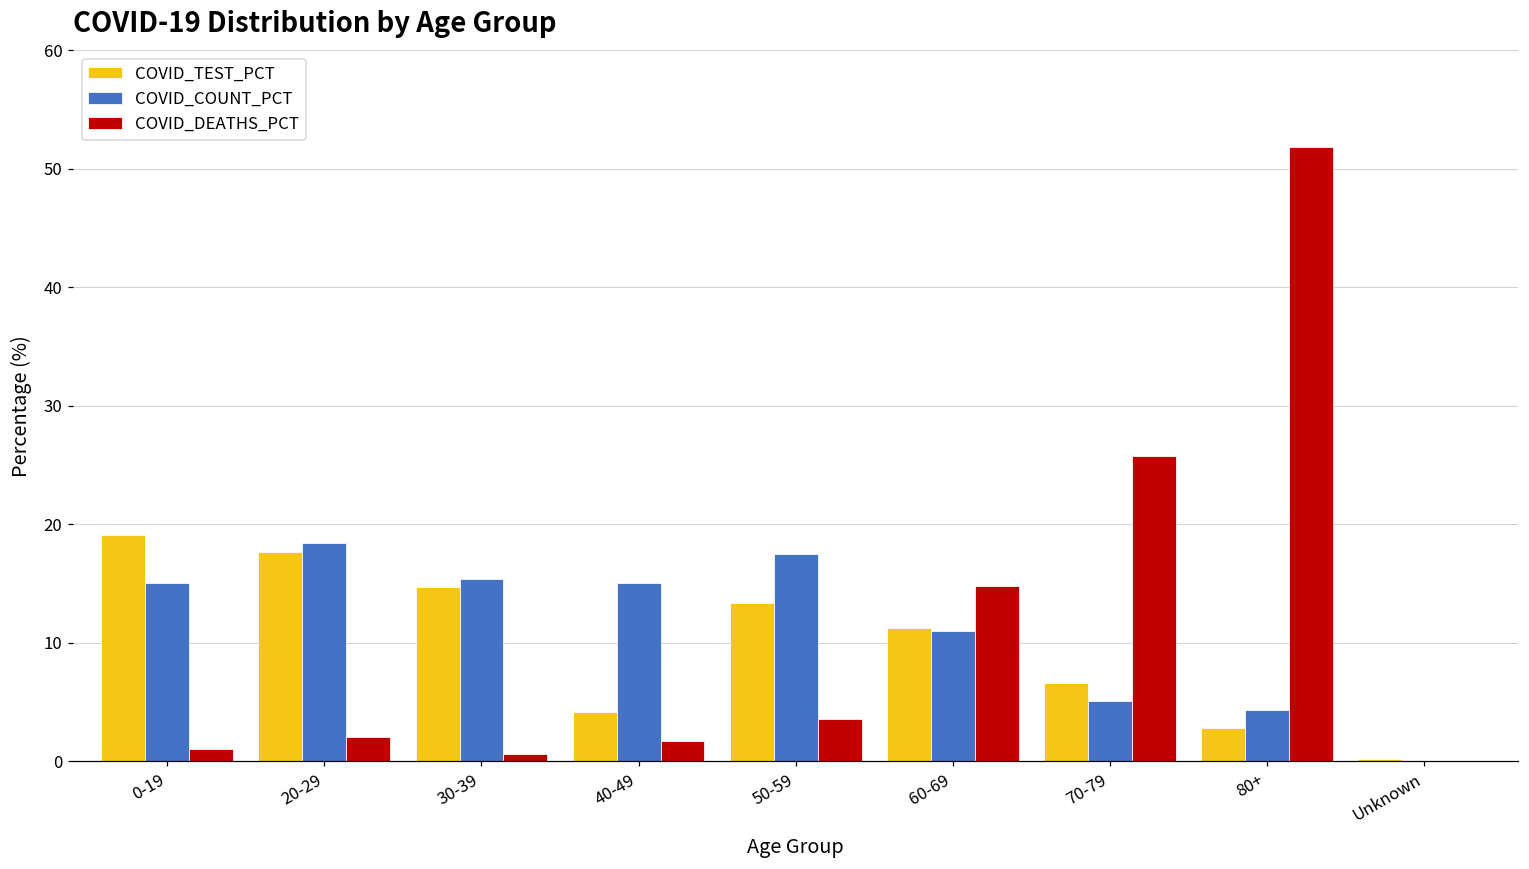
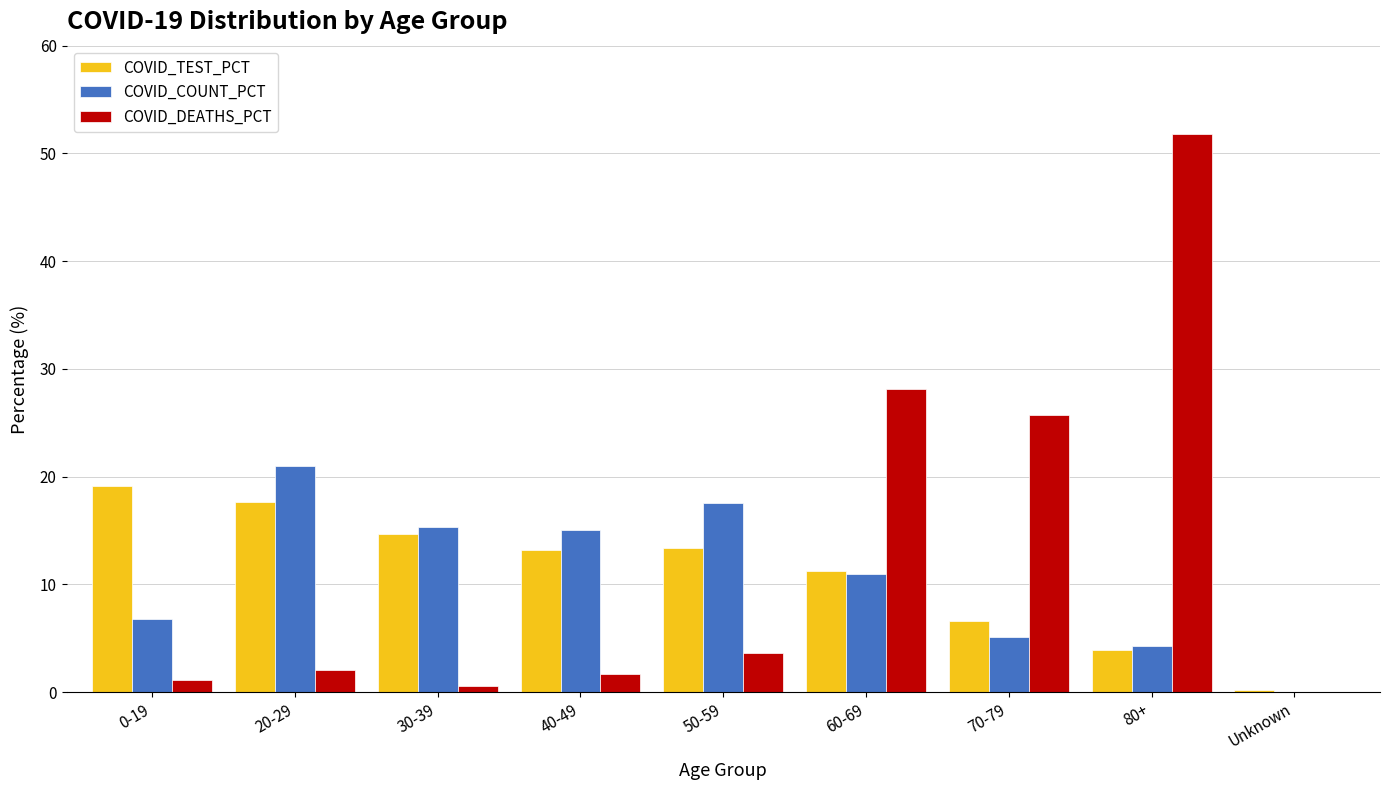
  {
    "COVID_TEST_PCT": {
      "0-19": 19.1,
      "20-29": 17.6,
      "30-39": 14.7,
-     "40-49": 4.2,
+     "40-49": 13.2,
      "50-59": 13.4,
      "60-69": 11.3,
      "70-79": 6.6,
-     "80+": 2.8
+     "80+": 3.9
    },
    "COVID_COUNT_PCT": {
-     "0-19": 15.1,
-     "20-29": 18.4,
+     "0-19": 6.8,
+     "20-29": 21.0,
      "30-39": 15.4,
      "40-49": 15.1,
      "50-59": 17.5,
      "60-69": 11.0,
      "70-79": 5.1,
      "80+": 4.3,
      "Unknown": 0.0
    },
    "COVID_DEATHS_PCT": {
      "0-19": 1.1,
      "20-29": 2.1,
      "30-39": 0.6,
      "40-49": 1.7,
      "50-59": 3.6,
-     "60-69": 14.8,
+     "60-69": 28.2,
      "70-79": 25.8,
      "80+": 51.8,
      "Unknown": 0.0
    }
  }
